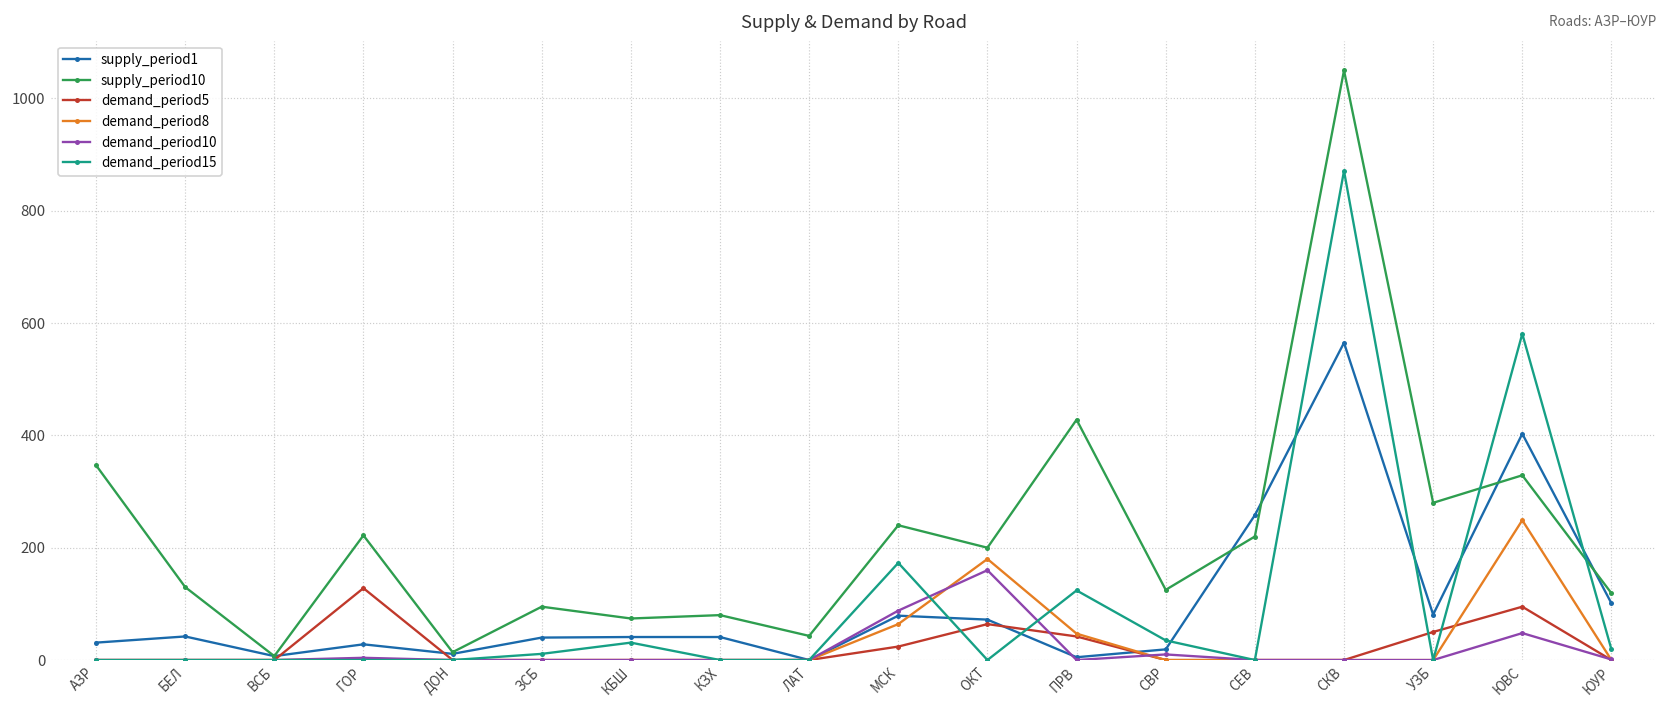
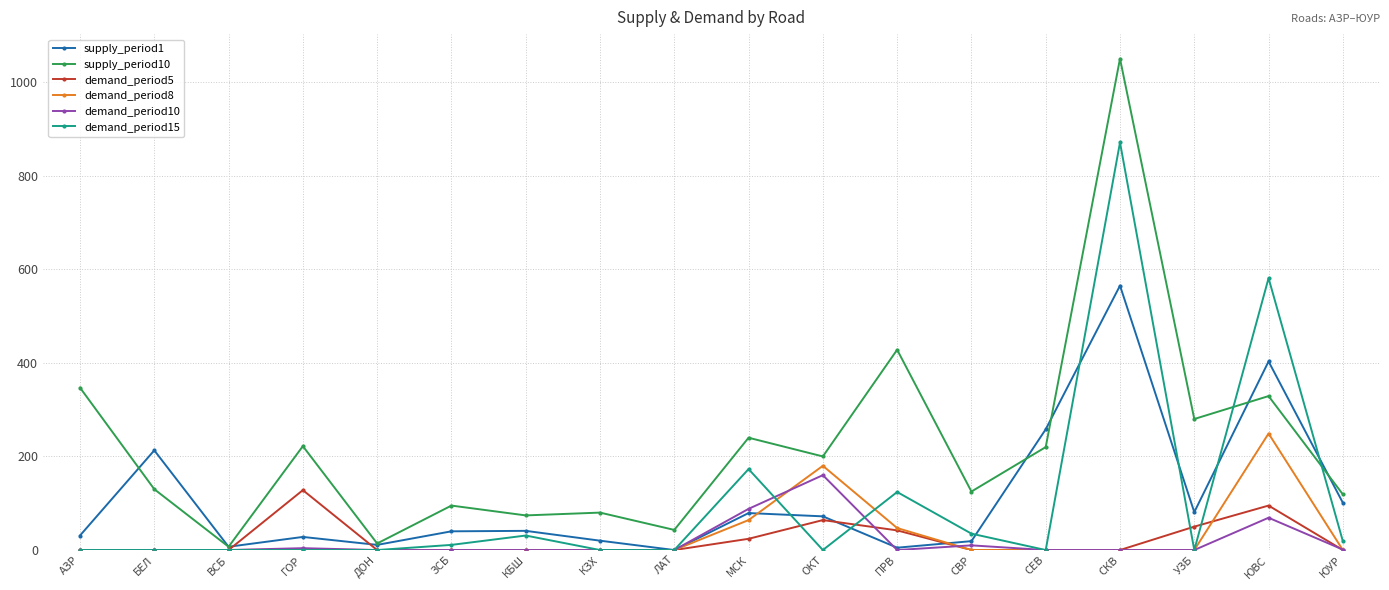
  {
    "supply_period1": {
      "АЗР": 30,
-     "БЕЛ": 40,
+     "БЕЛ": 210,
      "ГОР": 30,
      "ЗСБ": 40,
      "КБШ": 40,
-     "КЗХ": 40,
+     "КЗХ": 20,
      "МСК": 80,
      "ОКТ": 70,
      "СВР": 20,
      "СЕВ": 260,
      "СКВ": 570,
      "УЗБ": 80,
      "ЮВС": 400,
      "ЮУР": 100
    },
    "demand_period5": {
      "ГОР": 130,
      "МСК": 20,
      "ОКТ": 60,
      "УЗБ": 50,
      "ЮВС": 100
    },
    "demand_period8": {
      "МСК": 60,
      "ОКТ": 180,
      "ЮВС": 250
    },
    "demand_period10": {
      "МСК": 90,
      "ОКТ": 160,
      "СВР": 10,
-     "ЮВС": 50
+     "ЮВС": 70
    }
  }
